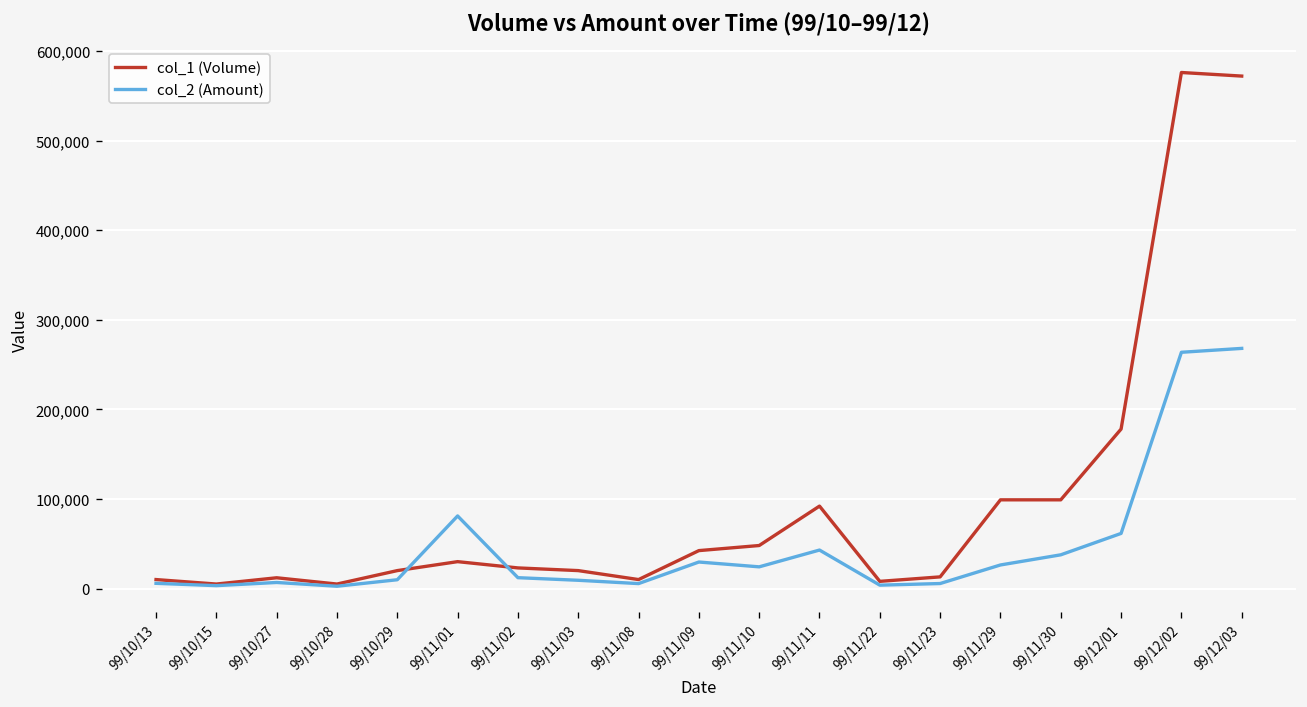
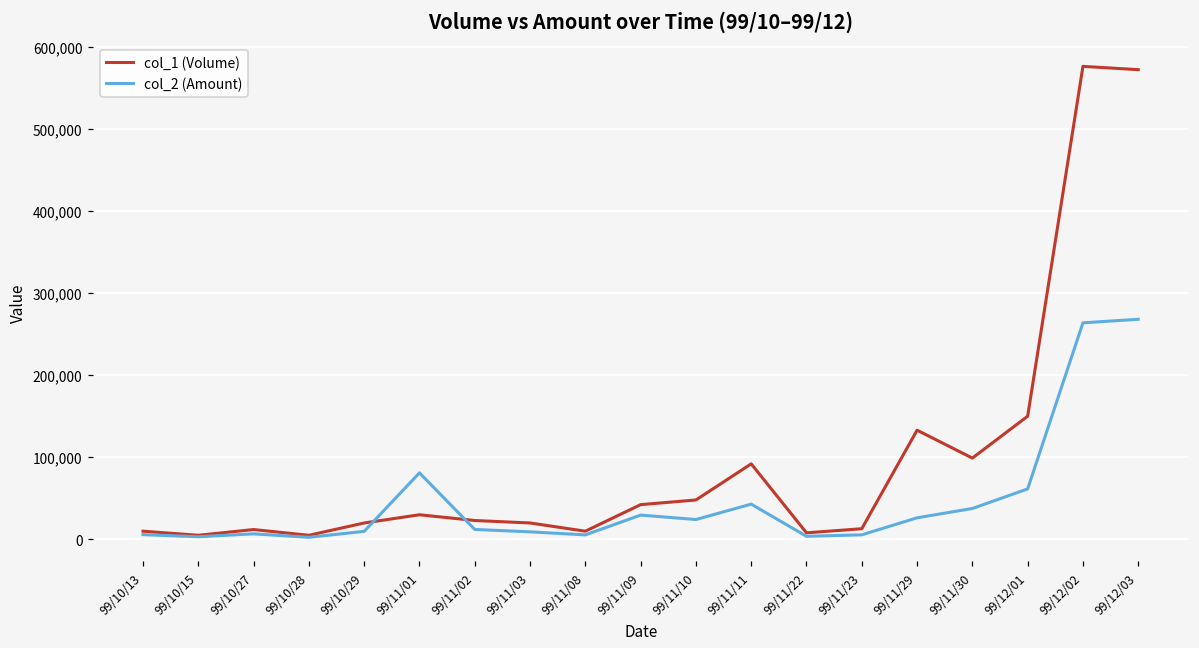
  {
    "col_1 (Volume)": {
      "99/10/13": "10,000",
      "99/10/27": "10,000",
      "99/10/29": "20,000",
      "99/11/01": "30,000",
      "99/11/02": "20,000",
      "99/11/03": "20,000",
      "99/11/08": "10,000",
      "99/11/09": "40,000",
      "99/11/10": "50,000",
      "99/11/11": "90,000",
      "99/11/22": "10,000",
      "99/11/23": "10,000",
-     "99/11/29": "100,000",
+     "99/11/29": "130,000",
      "99/11/30": "100,000",
-     "99/12/01": "180,000",
+     "99/12/01": "150,000",
      "99/12/02": "580,000",
      "99/12/03": "570,000"
    },
    "col_2 (Amount)": {
      "99/10/13": "10,000",
      "99/10/27": "10,000",
      "99/10/29": "10,000",
      "99/11/01": "80,000",
      "99/11/02": "10,000",
      "99/11/03": "10,000",
      "99/11/08": "10,000",
      "99/11/09": "30,000",
      "99/11/10": "20,000",
      "99/11/11": "40,000",
      "99/11/22": "0",
      "99/11/23": "10,000",
      "99/11/29": "30,000",
      "99/11/30": "40,000",
      "99/12/01": "60,000",
      "99/12/02": "260,000",
      "99/12/03": "270,000"
    }
  }
